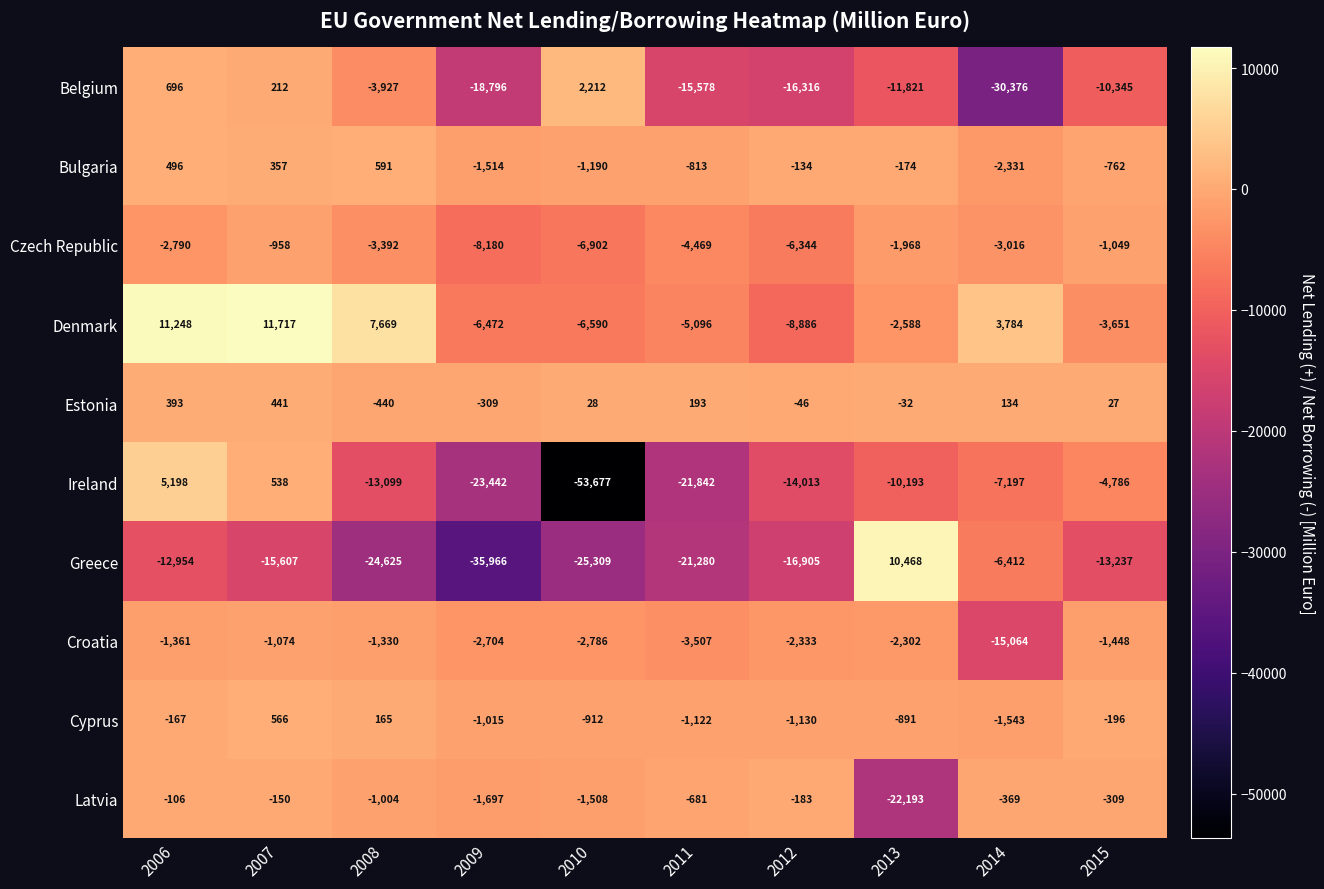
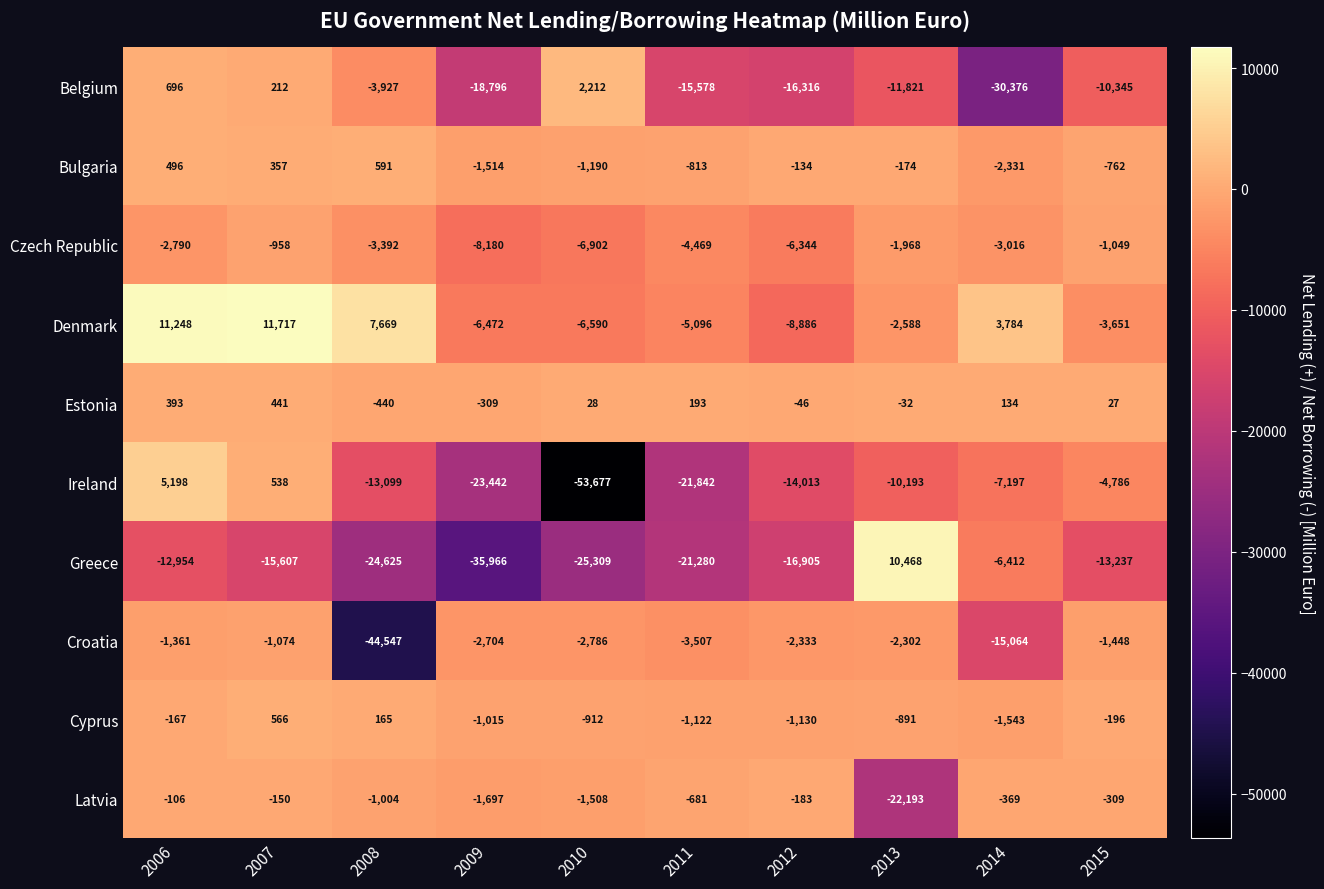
  {
    "Belgium": {
      "2006": "696",
      "2007": "212",
      "2008": "-3,927",
      "2009": "-18,796",
      "2010": "2,212",
      "2011": "-15,578",
      "2012": "-16,316",
      "2013": "-11,821",
      "2014": "-30,376",
      "2015": "-10,345"
    },
    "Bulgaria": {
      "2006": "496",
      "2007": "357",
      "2008": "591",
      "2009": "-1,514",
      "2010": "-1,190",
      "2011": "-813",
      "2012": "-134",
      "2013": "-174",
      "2014": "-2,331",
      "2015": "-762"
    },
    "Czech Republic": {
      "2006": "-2,790",
      "2007": "-958",
      "2008": "-3,392",
      "2009": "-8,180",
      "2010": "-6,902",
      "2011": "-4,469",
      "2012": "-6,344",
      "2013": "-1,968",
      "2014": "-3,016",
      "2015": "-1,049"
    },
    "Denmark": {
      "2006": "11,248",
      "2007": "11,717",
      "2008": "7,669",
      "2009": "-6,472",
      "2010": "-6,590",
      "2011": "-5,096",
      "2012": "-8,886",
      "2013": "-2,588",
      "2014": "3,784",
      "2015": "-3,651"
    },
    "Estonia": {
      "2006": "393",
      "2007": "441",
      "2008": "-440",
      "2009": "-309",
      "2010": "28",
      "2011": "193",
      "2012": "-46",
      "2013": "-32",
      "2014": "134",
      "2015": "27"
    },
    "Ireland": {
      "2006": "5,198",
      "2007": "538",
      "2008": "-13,099",
      "2009": "-23,442",
      "2010": "-53,677",
      "2011": "-21,842",
      "2012": "-14,013",
      "2013": "-10,193",
      "2014": "-7,197",
      "2015": "-4,786"
    },
    "Greece": {
      "2006": "-12,954",
      "2007": "-15,607",
      "2008": "-24,625",
      "2009": "-35,966",
      "2010": "-25,309",
      "2011": "-21,280",
      "2012": "-16,905",
      "2013": "10,468",
      "2014": "-6,412",
      "2015": "-13,237"
    },
    "Croatia": {
      "2006": "-1,361",
      "2007": "-1,074",
-     "2008": "-1,330",
+     "2008": "-44,547",
      "2009": "-2,704",
      "2010": "-2,786",
      "2011": "-3,507",
      "2012": "-2,333",
      "2013": "-2,302",
      "2014": "-15,064",
      "2015": "-1,448"
    },
    "Cyprus": {
      "2006": "-167",
      "2007": "566",
      "2008": "165",
      "2009": "-1,015",
      "2010": "-912",
      "2011": "-1,122",
      "2012": "-1,130",
      "2013": "-891",
      "2014": "-1,543",
      "2015": "-196"
    },
    "Latvia": {
      "2006": "-106",
      "2007": "-150",
      "2008": "-1,004",
      "2009": "-1,697",
      "2010": "-1,508",
      "2011": "-681",
      "2012": "-183",
      "2013": "-22,193",
      "2014": "-369",
      "2015": "-309"
    }
  }
